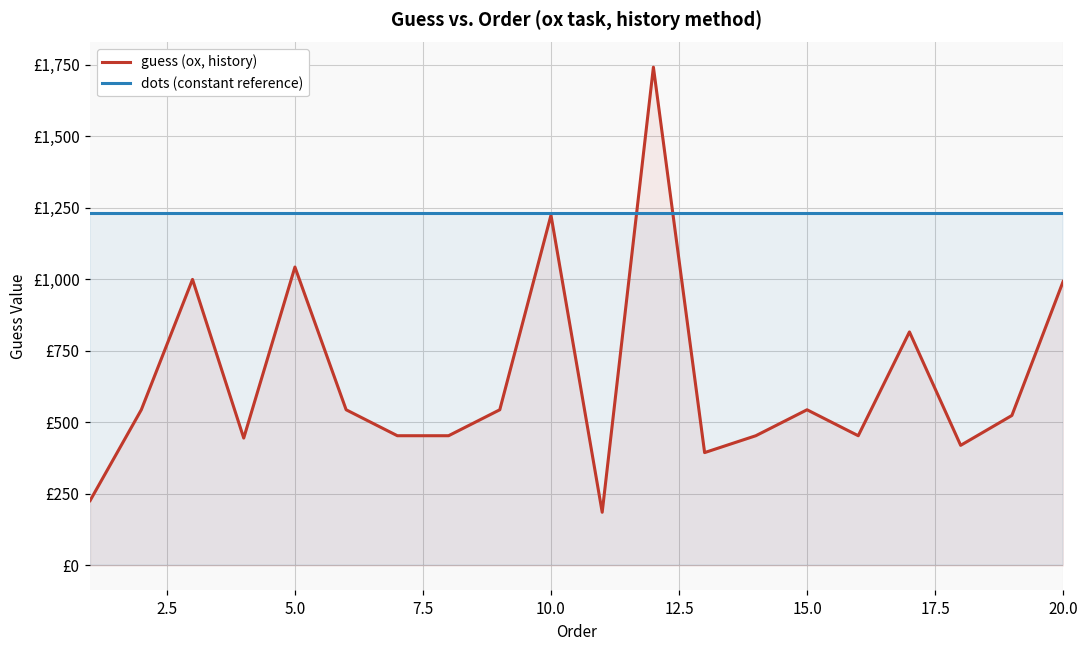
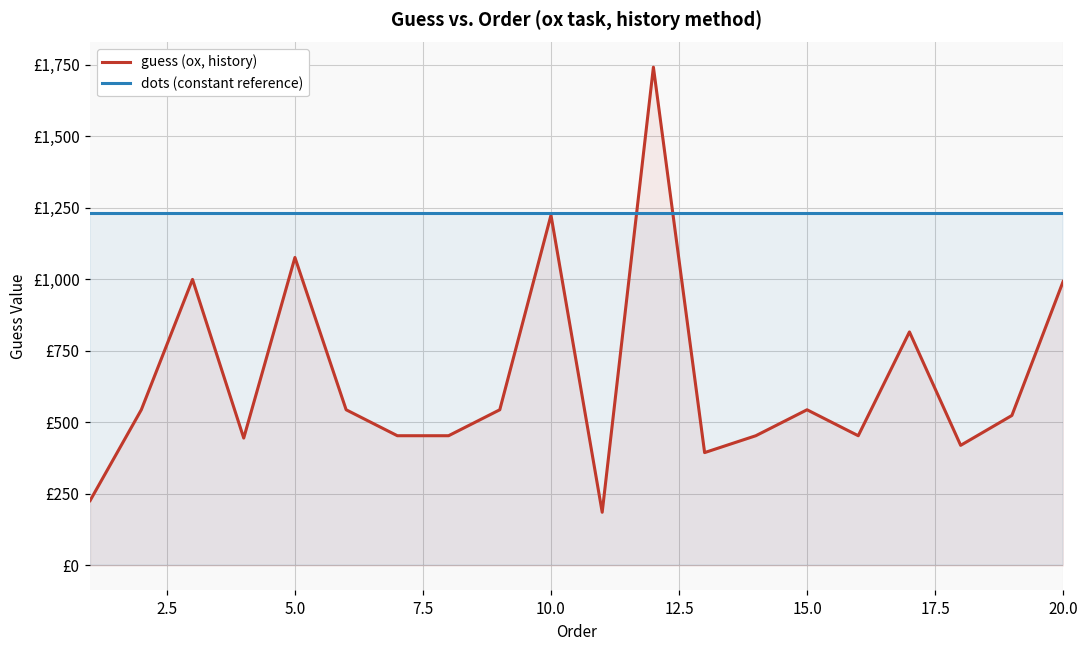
  {
    "guess (ox, history)": {
-     "5.0": "£1,040",
+     "5.0": "£1,080",
      "15.0": "£540",
      "20.0": "£990"
    },
    "dots (constant reference)": {
      "5.0": "£1,230",
      "15.0": "£1,230",
      "20.0": "£1,230"
    }
  }
